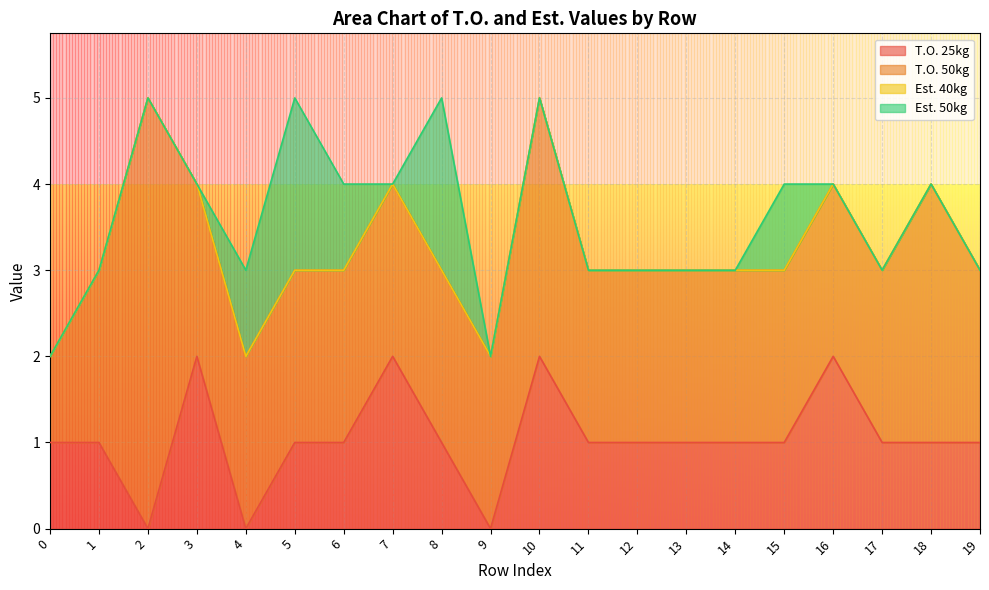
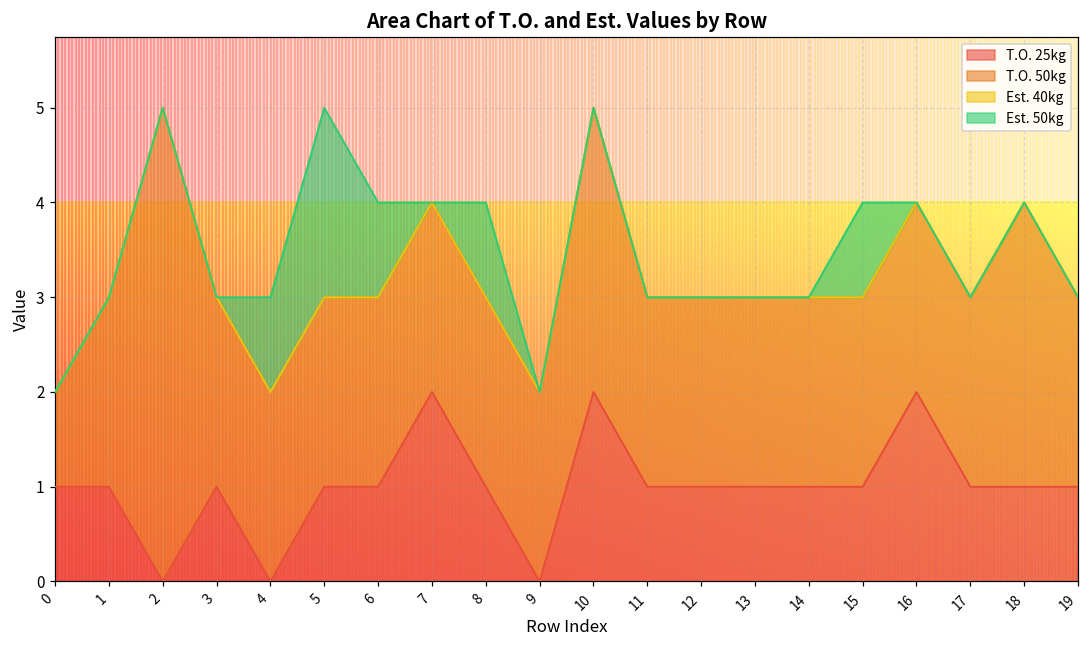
  {
    "T.O. 25kg": {
      "0": 1,
      "1": 1,
      "2": 0,
-     "3": 2,
+     "3": 1,
      "4": 0,
      "5": 1,
      "6": 1,
      "7": 2,
      "8": 1,
      "9": 0,
      "10": 2,
      "11": 1,
      "12": 1,
      "13": 1,
      "14": 1,
      "15": 1,
      "16": 2,
      "17": 1,
      "18": 1,
      "19": 1
    },
    "Est. 50kg": {
      "4": 1,
      "5": 2,
      "6": 1,
-     "8": 2,
+     "8": 1,
      "15": 1
    }
  }
